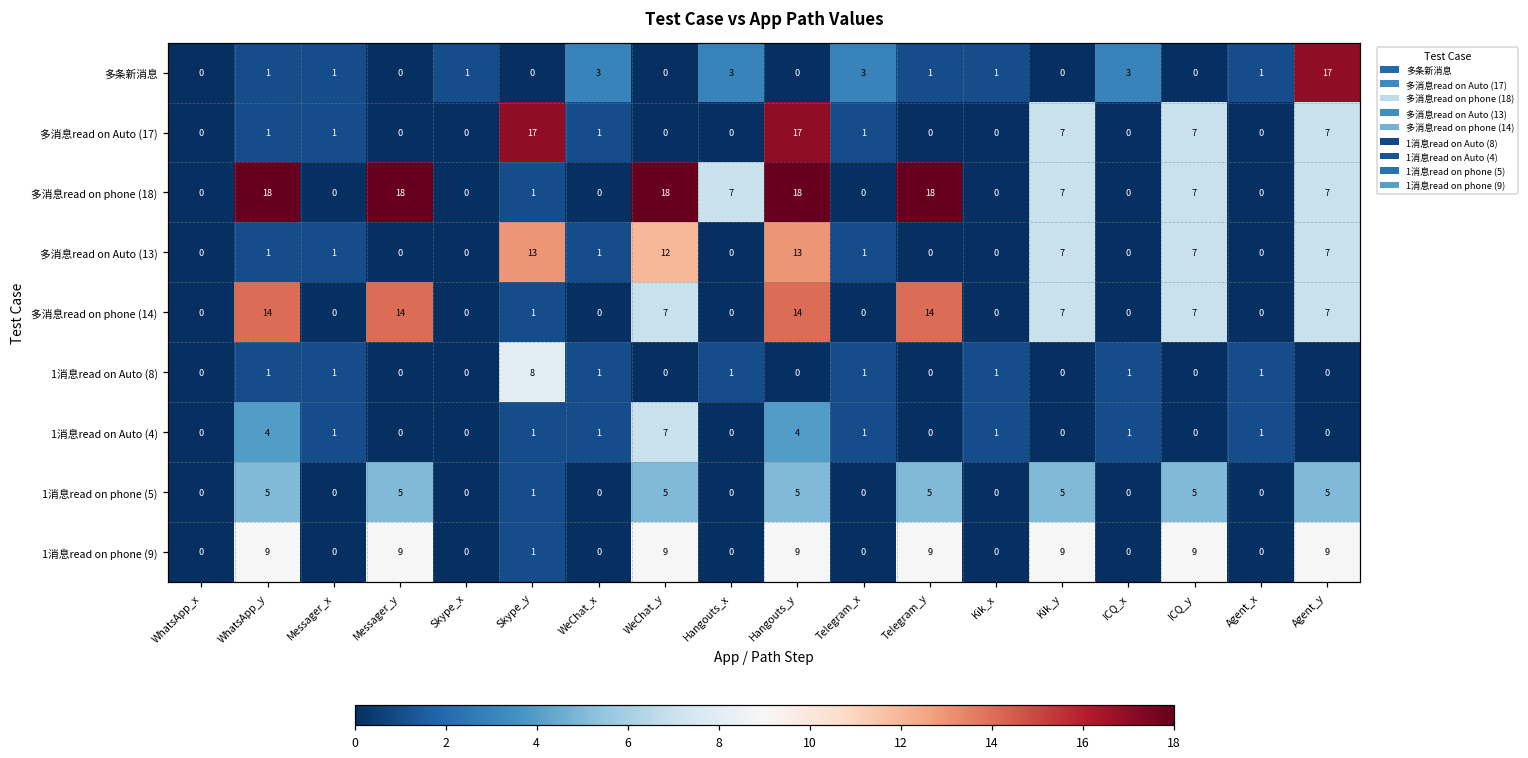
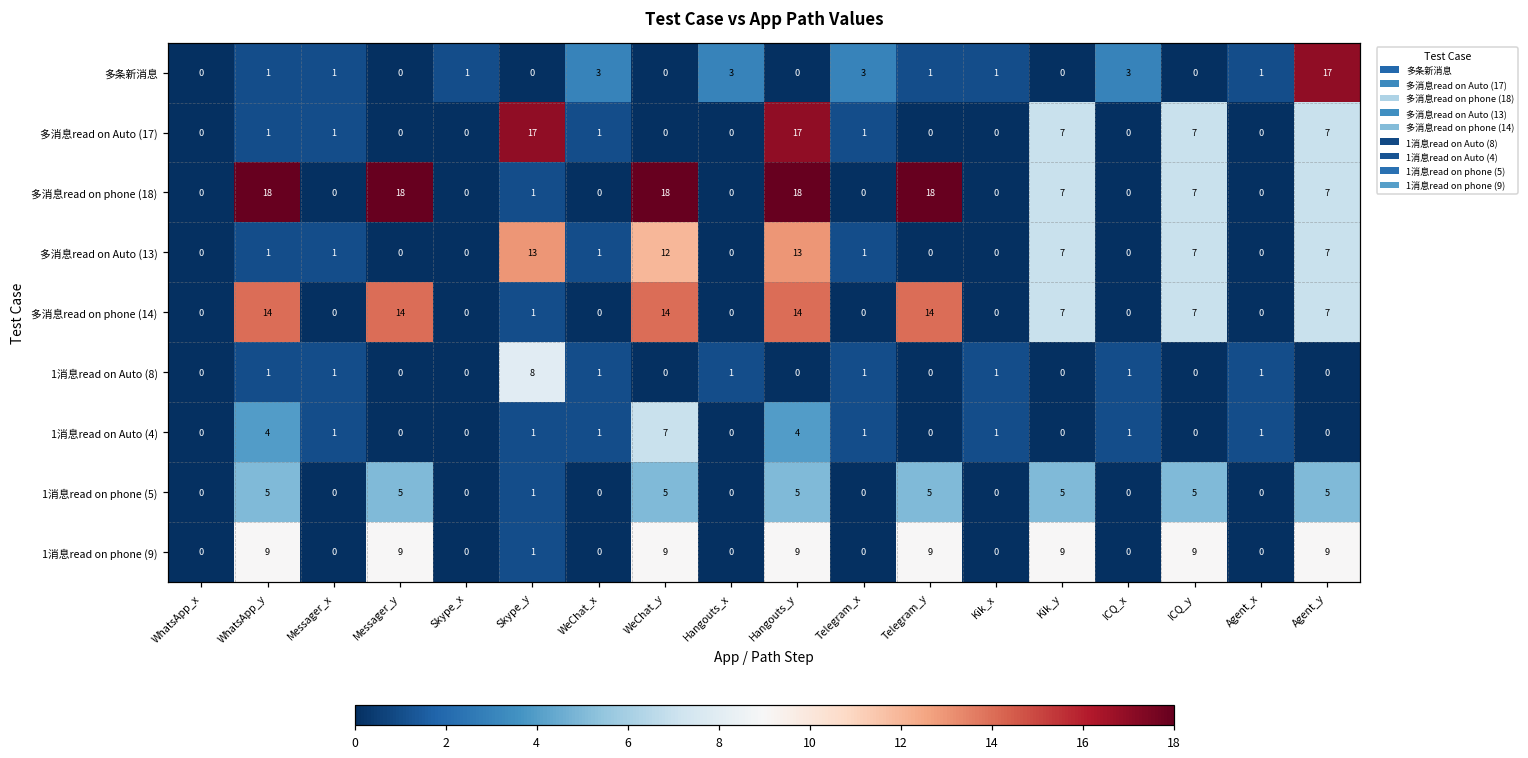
  {
    "多条新消息": {
      "WhatsApp_x": 0,
      "WhatsApp_y": 1,
      "Messager_x": 1,
      "Messager_y": 0,
      "Skype_x": 1,
      "Skype_y": 0,
      "WeChat_x": 3,
      "WeChat_y": 0,
      "Hangouts_x": 3,
      "Hangouts_y": 0,
      "Telegram_x": 3,
      "Telegram_y": 1,
      "Kik_x": 1,
      "Kik_y": 0,
      "ICQ_x": 3,
      "ICQ_y": 0,
      "Agent_x": 1,
      "Agent_y": 17
    },
    "多消息read on Auto (17)": {
      "WhatsApp_x": 0,
      "WhatsApp_y": 1,
      "Messager_x": 1,
      "Messager_y": 0,
      "Skype_x": 0,
      "Skype_y": 17,
      "WeChat_x": 1,
      "WeChat_y": 0,
      "Hangouts_x": 0,
      "Hangouts_y": 17,
      "Telegram_x": 1,
      "Telegram_y": 0,
      "Kik_x": 0,
      "Kik_y": 7,
      "ICQ_x": 0,
      "ICQ_y": 7,
      "Agent_x": 0,
      "Agent_y": 7
    },
    "多消息read on phone (18)": {
      "WhatsApp_x": 0,
      "WhatsApp_y": 18,
      "Messager_x": 0,
      "Messager_y": 18,
      "Skype_x": 0,
      "Skype_y": 1,
      "WeChat_x": 0,
      "WeChat_y": 18,
-     "Hangouts_x": 7,
+     "Hangouts_x": 0,
      "Hangouts_y": 18,
      "Telegram_x": 0,
      "Telegram_y": 18,
      "Kik_x": 0,
      "Kik_y": 7,
      "ICQ_x": 0,
      "ICQ_y": 7,
      "Agent_x": 0,
      "Agent_y": 7
    },
    "多消息read on Auto (13)": {
      "WhatsApp_x": 0,
      "WhatsApp_y": 1,
      "Messager_x": 1,
      "Messager_y": 0,
      "Skype_x": 0,
      "Skype_y": 13,
      "WeChat_x": 1,
      "WeChat_y": 12,
      "Hangouts_x": 0,
      "Hangouts_y": 13,
      "Telegram_x": 1,
      "Telegram_y": 0,
      "Kik_x": 0,
      "Kik_y": 7,
      "ICQ_x": 0,
      "ICQ_y": 7,
      "Agent_x": 0,
      "Agent_y": 7
    },
    "多消息read on phone (14)": {
      "WhatsApp_x": 0,
      "WhatsApp_y": 14,
      "Messager_x": 0,
      "Messager_y": 14,
      "Skype_x": 0,
      "Skype_y": 1,
      "WeChat_x": 0,
-     "WeChat_y": 7,
+     "WeChat_y": 14,
      "Hangouts_x": 0,
      "Hangouts_y": 14,
      "Telegram_x": 0,
      "Telegram_y": 14,
      "Kik_x": 0,
      "Kik_y": 7,
      "ICQ_x": 0,
      "ICQ_y": 7,
      "Agent_x": 0,
      "Agent_y": 7
    },
    "1消息read on Auto (8)": {
      "WhatsApp_x": 0,
      "WhatsApp_y": 1,
      "Messager_x": 1,
      "Messager_y": 0,
      "Skype_x": 0,
      "Skype_y": 8,
      "WeChat_x": 1,
      "WeChat_y": 0,
      "Hangouts_x": 1,
      "Hangouts_y": 0,
      "Telegram_x": 1,
      "Telegram_y": 0,
      "Kik_x": 1,
      "Kik_y": 0,
      "ICQ_x": 1,
      "ICQ_y": 0,
      "Agent_x": 1,
      "Agent_y": 0
    },
    "1消息read on Auto (4)": {
      "WhatsApp_x": 0,
      "WhatsApp_y": 4,
      "Messager_x": 1,
      "Messager_y": 0,
      "Skype_x": 0,
      "Skype_y": 1,
      "WeChat_x": 1,
      "WeChat_y": 7,
      "Hangouts_x": 0,
      "Hangouts_y": 4,
      "Telegram_x": 1,
      "Telegram_y": 0,
      "Kik_x": 1,
      "Kik_y": 0,
      "ICQ_x": 1,
      "ICQ_y": 0,
      "Agent_x": 1,
      "Agent_y": 0
    },
    "1消息read on phone (5)": {
      "WhatsApp_x": 0,
      "WhatsApp_y": 5,
      "Messager_x": 0,
      "Messager_y": 5,
      "Skype_x": 0,
      "Skype_y": 1,
      "WeChat_x": 0,
      "WeChat_y": 5,
      "Hangouts_x": 0,
      "Hangouts_y": 5,
      "Telegram_x": 0,
      "Telegram_y": 5,
      "Kik_x": 0,
      "Kik_y": 5,
      "ICQ_x": 0,
      "ICQ_y": 5,
      "Agent_x": 0,
      "Agent_y": 5
    },
    "1消息read on phone (9)": {
      "WhatsApp_x": 0,
      "WhatsApp_y": 9,
      "Messager_x": 0,
      "Messager_y": 9,
      "Skype_x": 0,
      "Skype_y": 1,
      "WeChat_x": 0,
      "WeChat_y": 9,
      "Hangouts_x": 0,
      "Hangouts_y": 9,
      "Telegram_x": 0,
      "Telegram_y": 9,
      "Kik_x": 0,
      "Kik_y": 9,
      "ICQ_x": 0,
      "ICQ_y": 9,
      "Agent_x": 0,
      "Agent_y": 9
    }
  }
